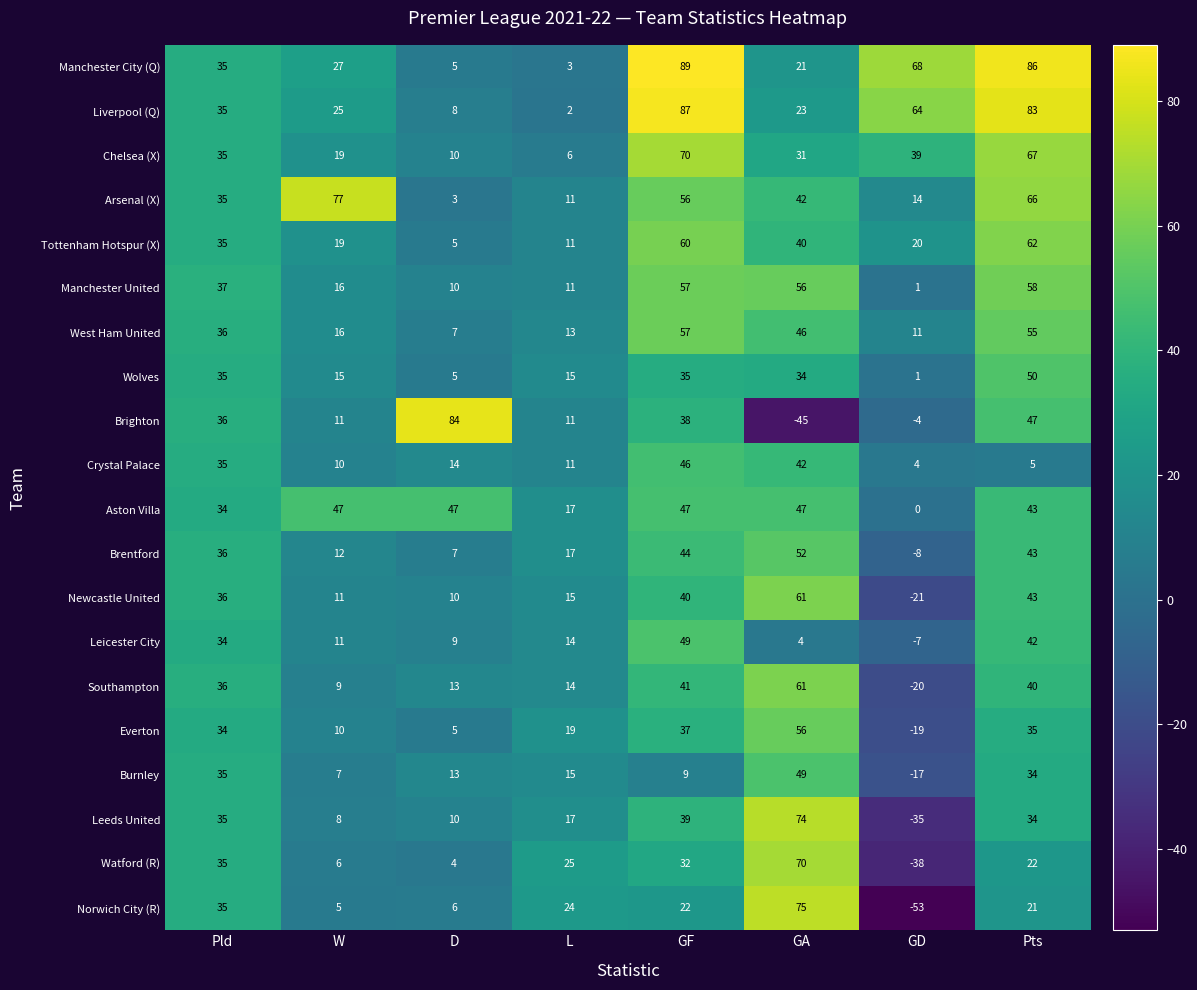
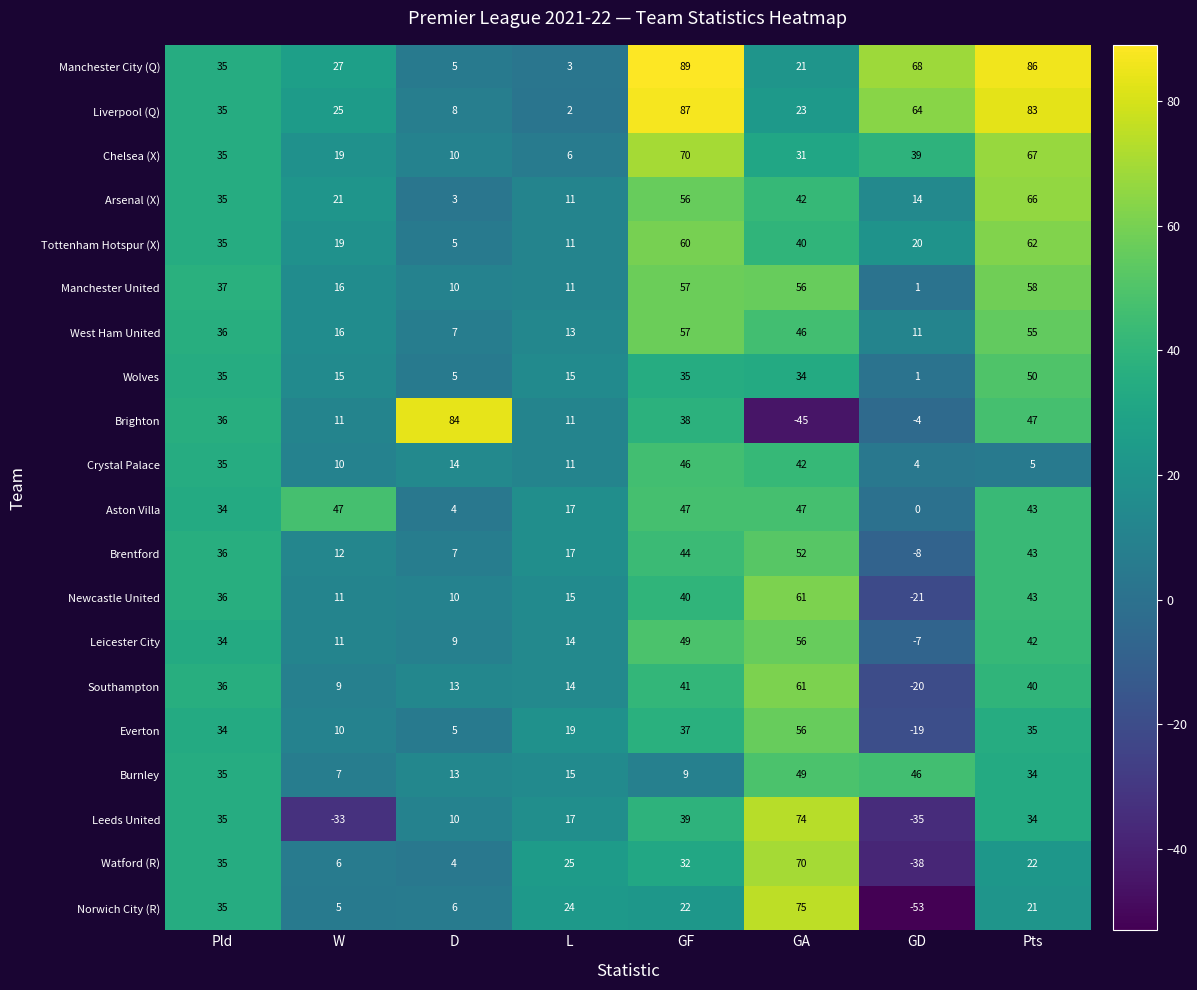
  {
    "Manchester City (Q)": {
      "Pld": 35,
      "W": 27,
      "D": 5,
      "L": 3,
      "GF": 89,
      "GA": 21,
      "GD": 68,
      "Pts": 86
    },
    "Liverpool (Q)": {
      "Pld": 35,
      "W": 25,
      "D": 8,
      "L": 2,
      "GF": 87,
      "GA": 23,
      "GD": 64,
      "Pts": 83
    },
    "Chelsea (X)": {
      "Pld": 35,
      "W": 19,
      "D": 10,
      "L": 6,
      "GF": 70,
      "GA": 31,
      "GD": 39,
      "Pts": 67
    },
    "Arsenal (X)": {
      "Pld": 35,
-     "W": 77,
+     "W": 21,
      "D": 3,
      "L": 11,
      "GF": 56,
      "GA": 42,
      "GD": 14,
      "Pts": 66
    },
    "Tottenham Hotspur (X)": {
      "Pld": 35,
      "W": 19,
      "D": 5,
      "L": 11,
      "GF": 60,
      "GA": 40,
      "GD": 20,
      "Pts": 62
    },
    "Manchester United": {
      "Pld": 37,
      "W": 16,
      "D": 10,
      "L": 11,
      "GF": 57,
      "GA": 56,
      "GD": 1,
      "Pts": 58
    },
    "West Ham United": {
      "Pld": 36,
      "W": 16,
      "D": 7,
      "L": 13,
      "GF": 57,
      "GA": 46,
      "GD": 11,
      "Pts": 55
    },
    "Wolves": {
      "Pld": 35,
      "W": 15,
      "D": 5,
      "L": 15,
      "GF": 35,
      "GA": 34,
      "GD": 1,
      "Pts": 50
    },
    "Brighton": {
      "Pld": 36,
      "W": 11,
      "D": 84,
      "L": 11,
      "GF": 38,
      "GA": -45,
      "GD": -4,
      "Pts": 47
    },
    "Crystal Palace": {
      "Pld": 35,
      "W": 10,
      "D": 14,
      "L": 11,
      "GF": 46,
      "GA": 42,
      "GD": 4,
      "Pts": 5
    },
    "Aston Villa": {
      "Pld": 34,
      "W": 47,
-     "D": 47,
+     "D": 4,
      "L": 17,
      "GF": 47,
      "GA": 47,
      "GD": 0,
      "Pts": 43
    },
    "Brentford": {
      "Pld": 36,
      "W": 12,
      "D": 7,
      "L": 17,
      "GF": 44,
      "GA": 52,
      "GD": -8,
      "Pts": 43
    },
    "Newcastle United": {
      "Pld": 36,
      "W": 11,
      "D": 10,
      "L": 15,
      "GF": 40,
      "GA": 61,
      "GD": -21,
      "Pts": 43
    },
    "Leicester City": {
      "Pld": 34,
      "W": 11,
      "D": 9,
      "L": 14,
      "GF": 49,
-     "GA": 4,
+     "GA": 56,
      "GD": -7,
      "Pts": 42
    },
    "Southampton": {
      "Pld": 36,
      "W": 9,
      "D": 13,
      "L": 14,
      "GF": 41,
      "GA": 61,
      "GD": -20,
      "Pts": 40
    },
    "Everton": {
      "Pld": 34,
      "W": 10,
      "D": 5,
      "L": 19,
      "GF": 37,
      "GA": 56,
      "GD": -19,
      "Pts": 35
    },
    "Burnley": {
      "Pld": 35,
      "W": 7,
      "D": 13,
      "L": 15,
      "GF": 9,
      "GA": 49,
-     "GD": -17,
+     "GD": 46,
      "Pts": 34
    },
    "Leeds United": {
      "Pld": 35,
-     "W": 8,
+     "W": -33,
      "D": 10,
      "L": 17,
      "GF": 39,
      "GA": 74,
      "GD": -35,
      "Pts": 34
    },
    "Watford (R)": {
      "Pld": 35,
      "W": 6,
      "D": 4,
      "L": 25,
      "GF": 32,
      "GA": 70,
      "GD": -38,
      "Pts": 22
    },
    "Norwich City (R)": {
      "Pld": 35,
      "W": 5,
      "D": 6,
      "L": 24,
      "GF": 22,
      "GA": 75,
      "GD": -53,
      "Pts": 21
    }
  }
